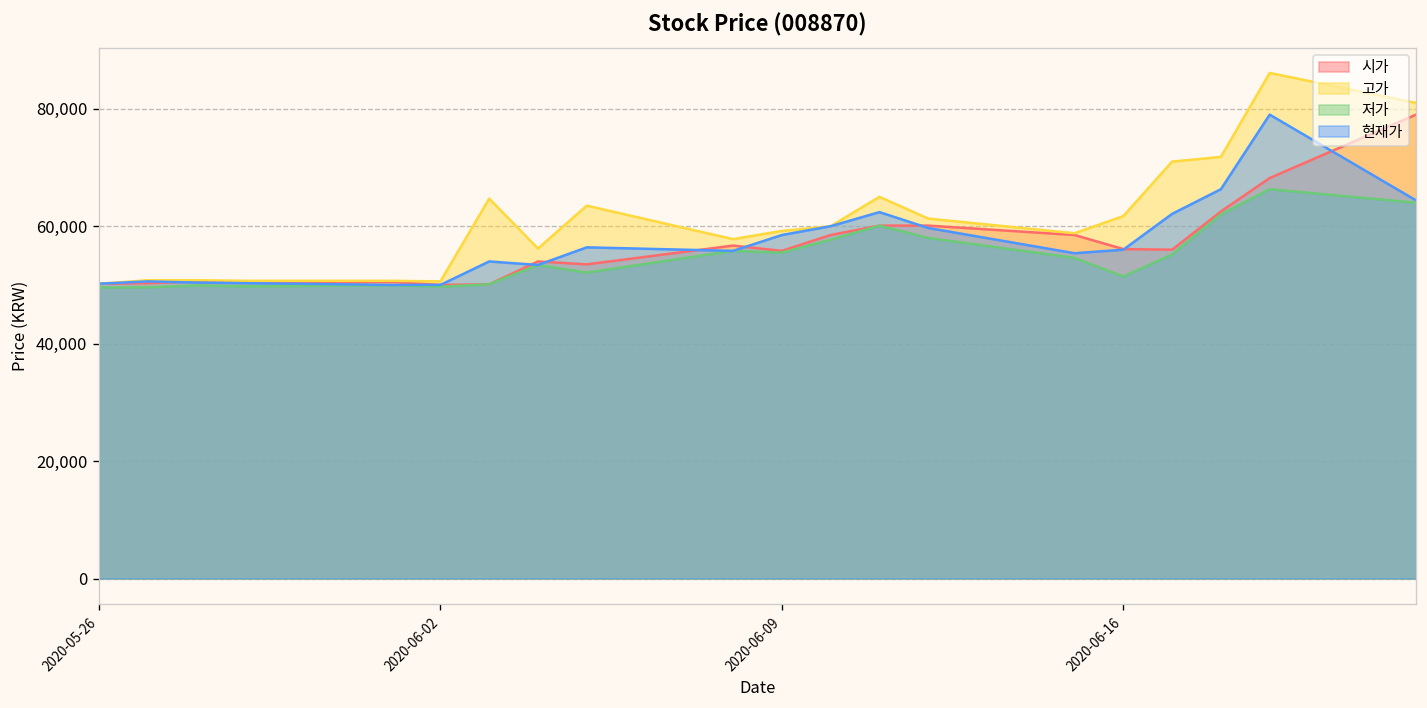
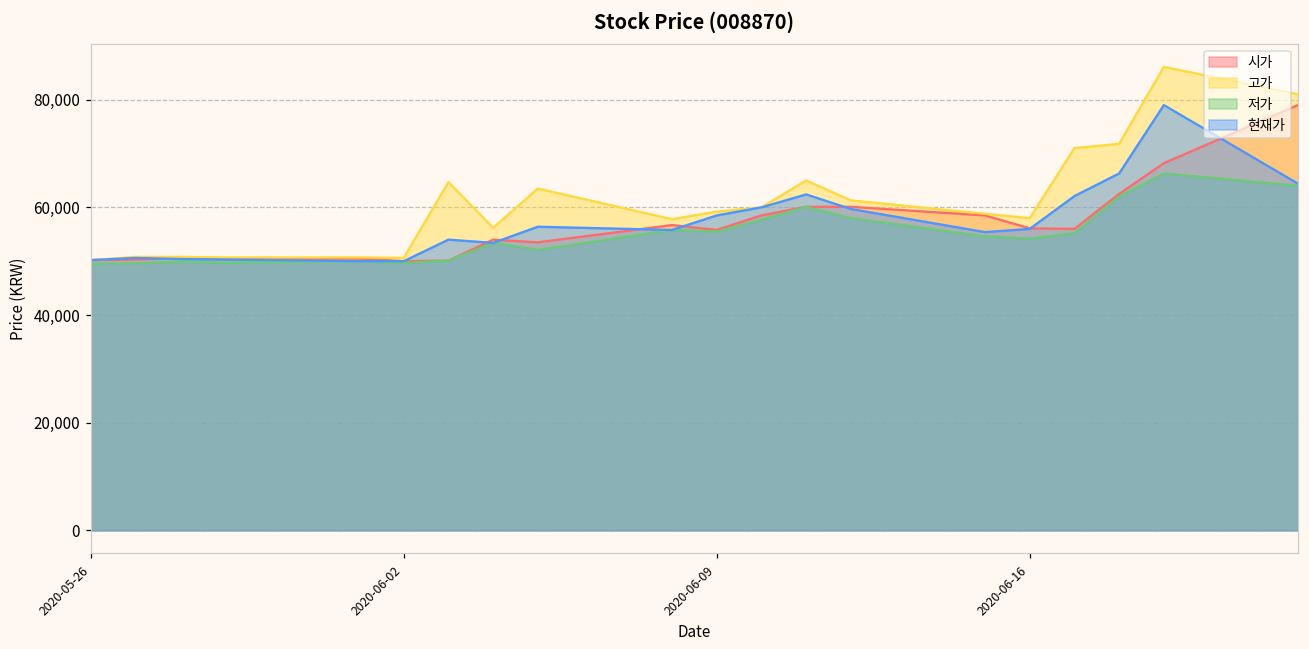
  {
    "고가": {
      "2020-06-02": "51,000",
      "2020-06-09": "59,000",
-     "2020-06-16": "62,000"
+     "2020-06-16": "58,000"
    },
    "저가": {
      "2020-05-26": "50,000",
-     "2020-06-16": "51,000"
+     "2020-06-16": "54,000"
    },
    "현재가": {
      "2020-06-09": "59,000"
    }
  }
